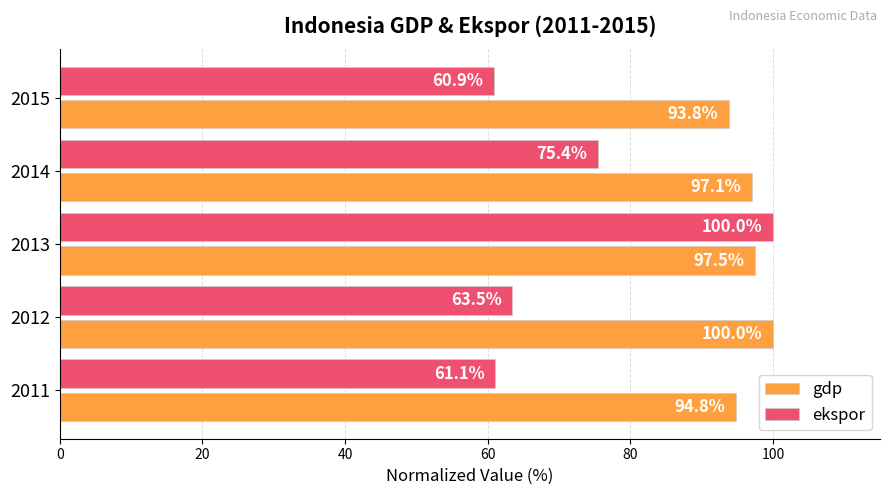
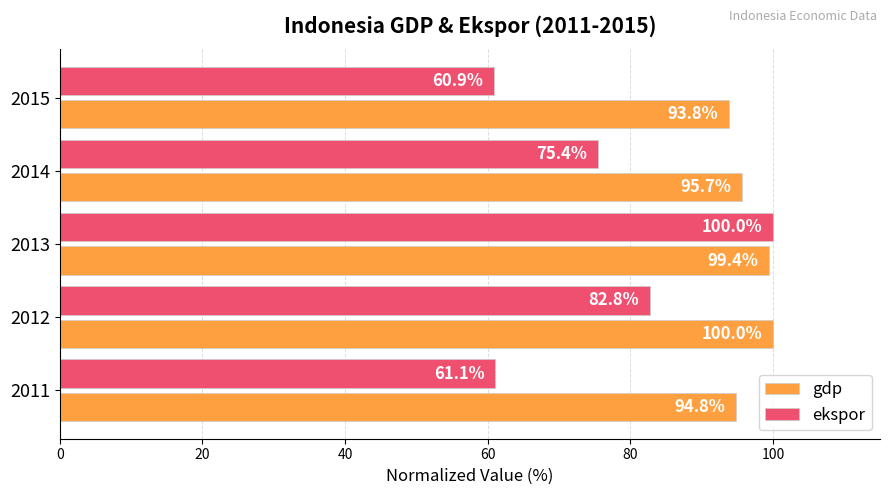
  {
    "gdp": {
      "2015": "93.8%",
-     "2014": "97.1%",
-     "2013": "97.5%",
+     "2014": "95.7%",
+     "2013": "99.4%",
      "2012": "100.0%",
      "2011": "94.8%"
    },
    "ekspor": {
      "2015": "60.9%",
      "2014": "75.4%",
      "2013": "100.0%",
-     "2012": "63.5%",
+     "2012": "82.8%",
      "2011": "61.1%"
    }
  }
